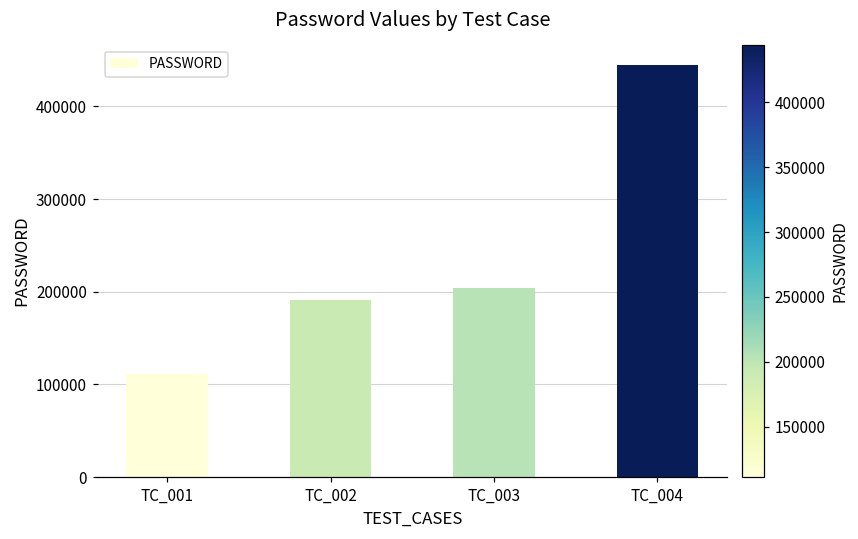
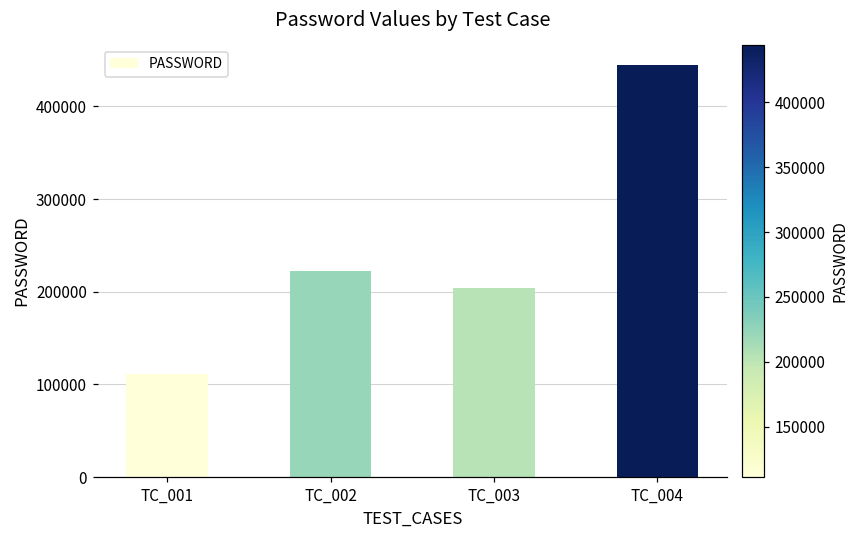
  {
    "TC_001": 110000,
-   "TC_002": 190000,
+   "TC_002": 220000,
    "TC_003": 200000,
    "TC_004": 440000
  }
